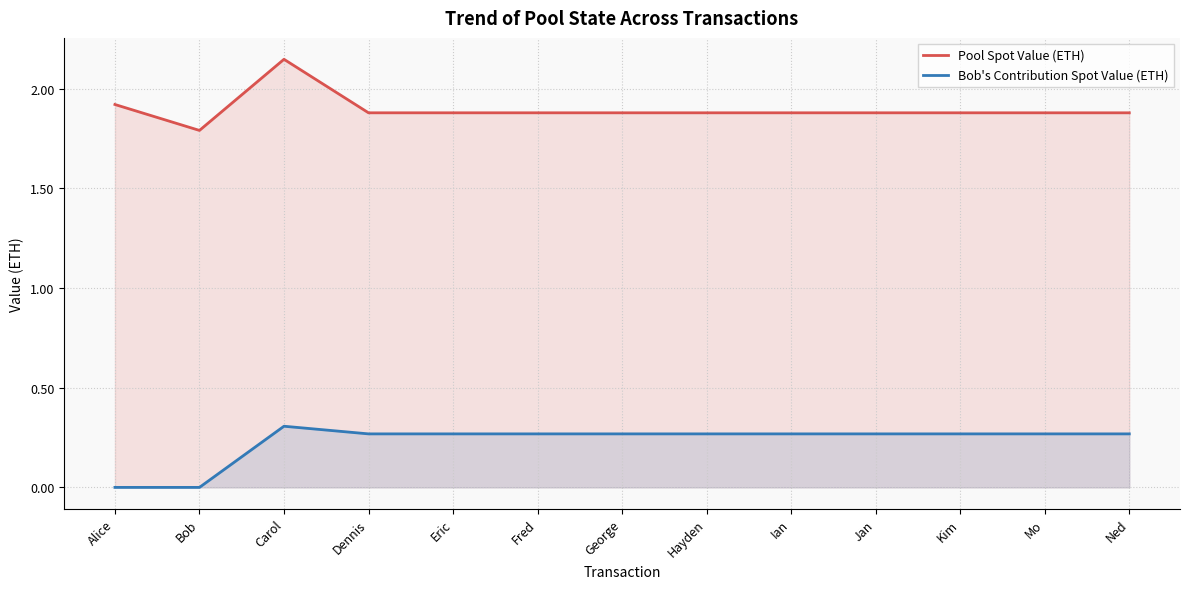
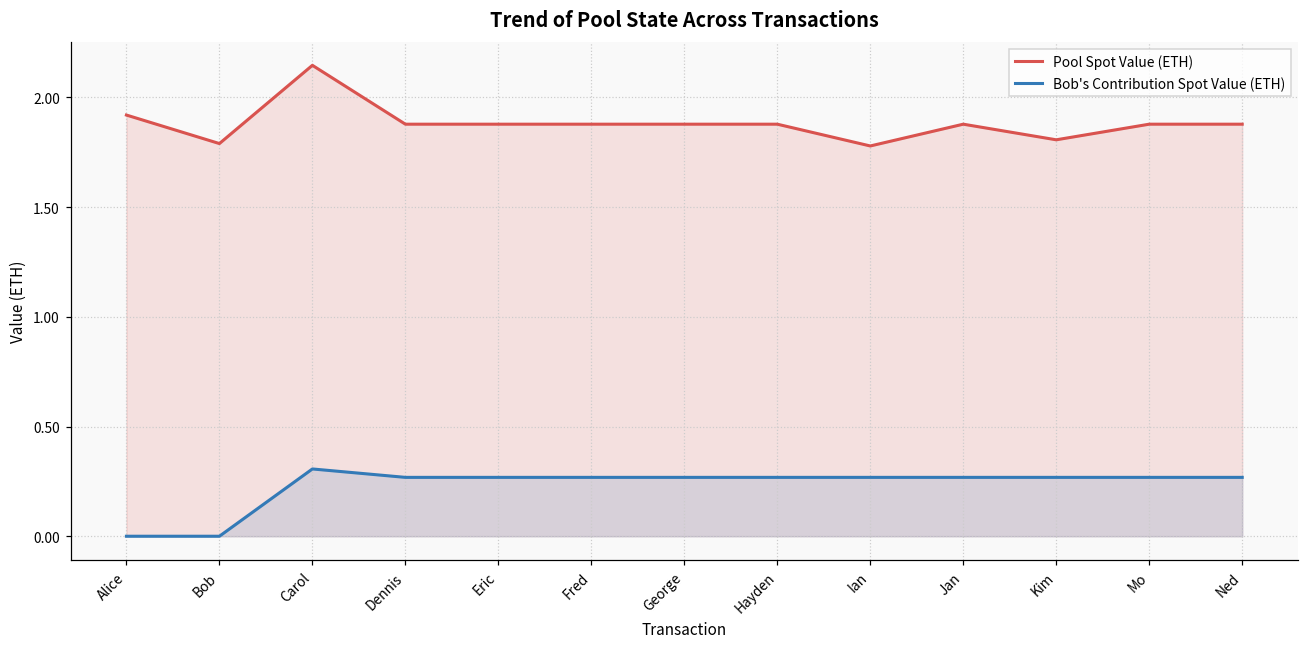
  {
    "Pool Spot Value (ETH)": {
      "Alice": 1.92,
      "Bob": 1.79,
      "Carol": 2.15,
      "Dennis": 1.88,
      "Eric": 1.88,
      "Fred": 1.88,
      "George": 1.88,
      "Hayden": 1.88,
-     "Ian": 1.88,
+     "Ian": 1.78,
      "Jan": 1.88,
-     "Kim": 1.88,
+     "Kim": 1.81,
      "Mo": 1.88,
      "Ned": 1.88
    },
    "Bob's Contribution Spot Value (ETH)": {
      "Alice": 0.00,
      "Bob": 0.00,
      "Carol": 0.31,
      "Dennis": 0.27,
      "Eric": 0.27,
      "Fred": 0.27,
      "George": 0.27,
      "Hayden": 0.27,
      "Ian": 0.27,
      "Jan": 0.27,
      "Kim": 0.27,
      "Mo": 0.27,
      "Ned": 0.27
    }
  }
